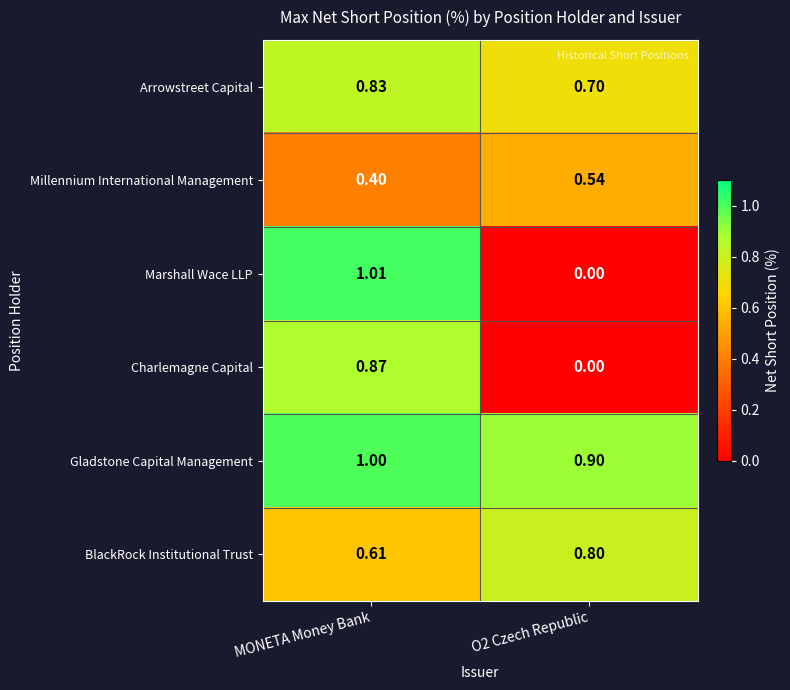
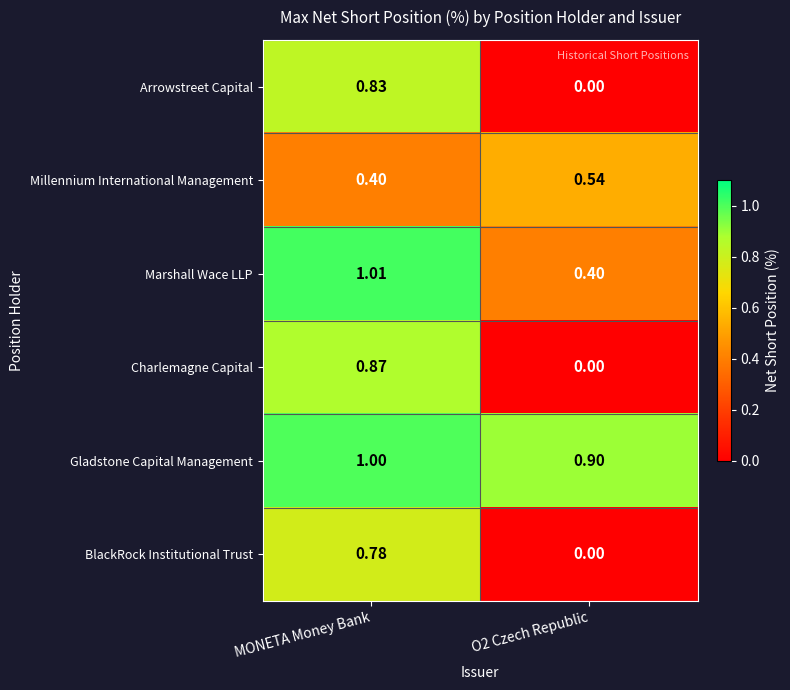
  {
    "Arrowstreet Capital": {
      "MONETA Money Bank": 0.83,
-     "O2 Czech Republic": 0.70
+     "O2 Czech Republic": 0.00
    },
    "Millennium International Management": {
      "MONETA Money Bank": 0.40,
      "O2 Czech Republic": 0.54
    },
    "Marshall Wace LLP": {
      "MONETA Money Bank": 1.01,
-     "O2 Czech Republic": 0.00
+     "O2 Czech Republic": 0.40
    },
    "Charlemagne Capital": {
      "MONETA Money Bank": 0.87,
      "O2 Czech Republic": 0.00
    },
    "Gladstone Capital Management": {
      "MONETA Money Bank": 1.00,
      "O2 Czech Republic": 0.90
    },
    "BlackRock Institutional Trust": {
-     "MONETA Money Bank": 0.61,
-     "O2 Czech Republic": 0.80
+     "MONETA Money Bank": 0.78,
+     "O2 Czech Republic": 0.00
    }
  }
